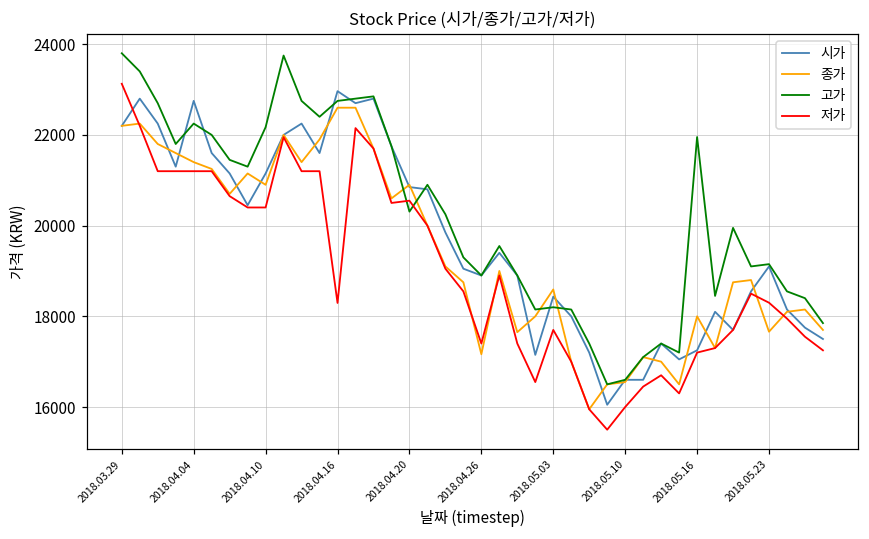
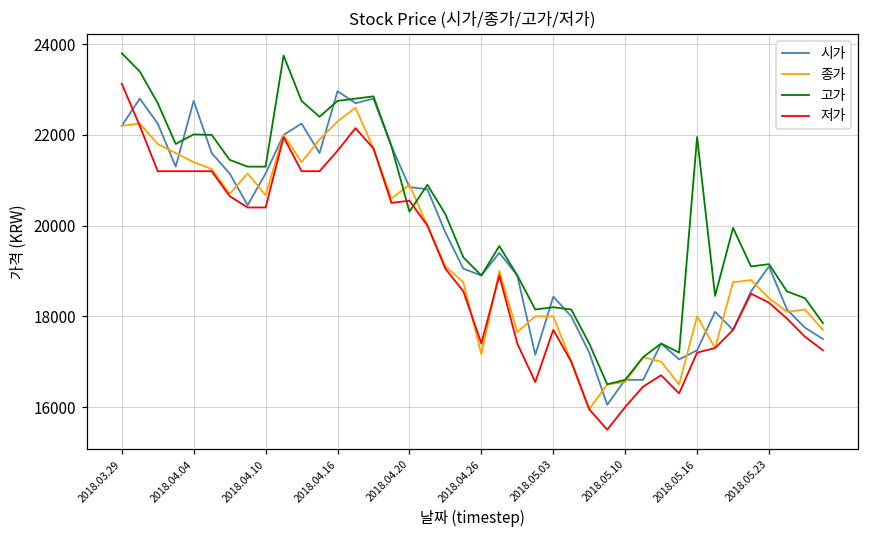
  {
    "시가": {
      "2018.04.04": 22800,
      "2018.04.10": 21200,
      "2018.04.16": 23000,
      "2018.05.03": 18400
    },
    "종가": {
      "2018.04.04": 21400,
-     "2018.04.10": 20900,
-     "2018.04.16": 22600,
+     "2018.04.10": 20700,
+     "2018.04.16": 22300,
      "2018.04.26": 17200,
-     "2018.05.03": 18600,
+     "2018.05.03": 18000,
      "2018.05.16": 18000,
-     "2018.05.23": 17700
+     "2018.05.23": 18400
    },
    "고가": {
      "2018.03.29": 23800,
-     "2018.04.04": 22300,
-     "2018.04.10": 22200,
+     "2018.04.04": 22000,
+     "2018.04.10": 21300,
      "2018.04.16": 22800,
      "2018.04.20": 20300,
      "2018.05.03": 18200,
      "2018.05.16": 22000
    },
    "저가": {
      "2018.03.29": 23100,
      "2018.04.04": 21200,
      "2018.04.10": 20400,
-     "2018.04.16": 18300,
+     "2018.04.16": 21700,
      "2018.04.20": 20600,
      "2018.04.26": 17400,
      "2018.05.03": 17700,
      "2018.05.10": 16000,
      "2018.05.23": 18300
    }
  }
